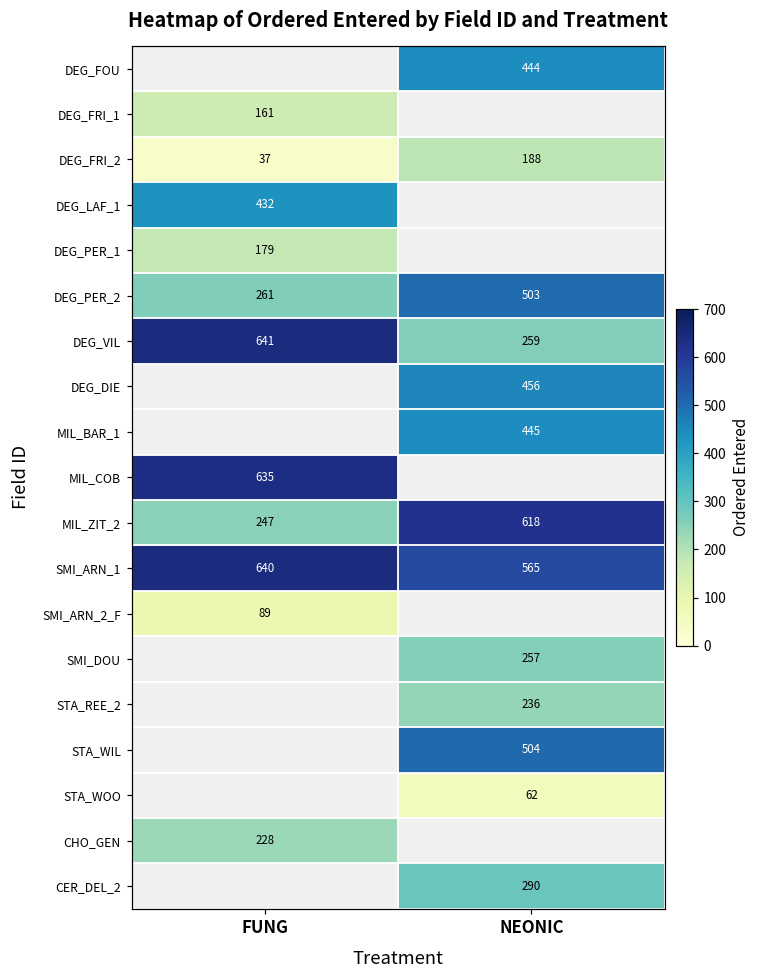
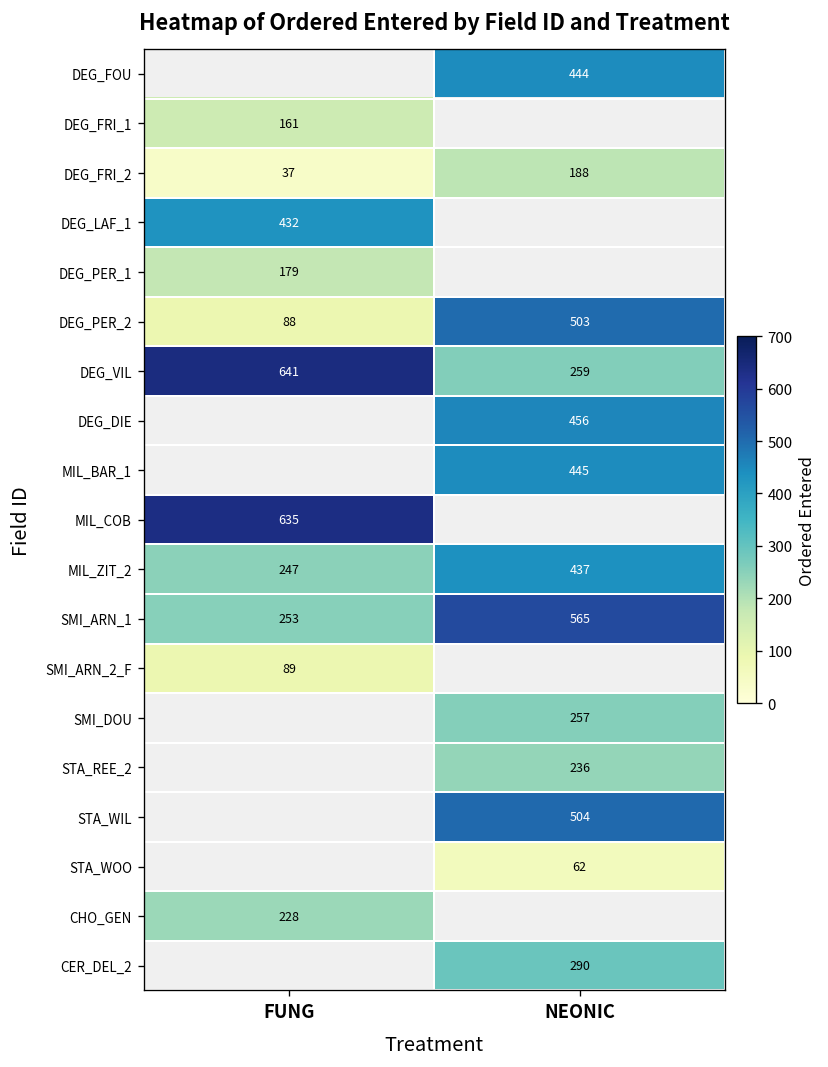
  {
    "DEG_FOU": {
      "NEONIC": 444
    },
    "DEG_FRI_1": {
      "FUNG": 161
    },
    "DEG_FRI_2": {
      "FUNG": 37,
      "NEONIC": 188
    },
    "DEG_LAF_1": {
      "FUNG": 432
    },
    "DEG_PER_1": {
      "FUNG": 179
    },
    "DEG_PER_2": {
-     "FUNG": 261,
+     "FUNG": 88,
      "NEONIC": 503
    },
    "DEG_VIL": {
      "FUNG": 641,
      "NEONIC": 259
    },
    "DEG_DIE": {
      "NEONIC": 456
    },
    "MIL_BAR_1": {
      "NEONIC": 445
    },
    "MIL_COB": {
      "FUNG": 635
    },
    "MIL_ZIT_2": {
      "FUNG": 247,
-     "NEONIC": 618
+     "NEONIC": 437
    },
    "SMI_ARN_1": {
-     "FUNG": 640,
+     "FUNG": 253,
      "NEONIC": 565
    },
    "SMI_ARN_2_F": {
      "FUNG": 89
    },
    "SMI_DOU": {
      "NEONIC": 257
    },
    "STA_REE_2": {
      "NEONIC": 236
    },
    "STA_WIL": {
      "NEONIC": 504
    },
    "STA_WOO": {
      "NEONIC": 62
    },
    "CHO_GEN": {
      "FUNG": 228
    },
    "CER_DEL_2": {
      "NEONIC": 290
    }
  }
